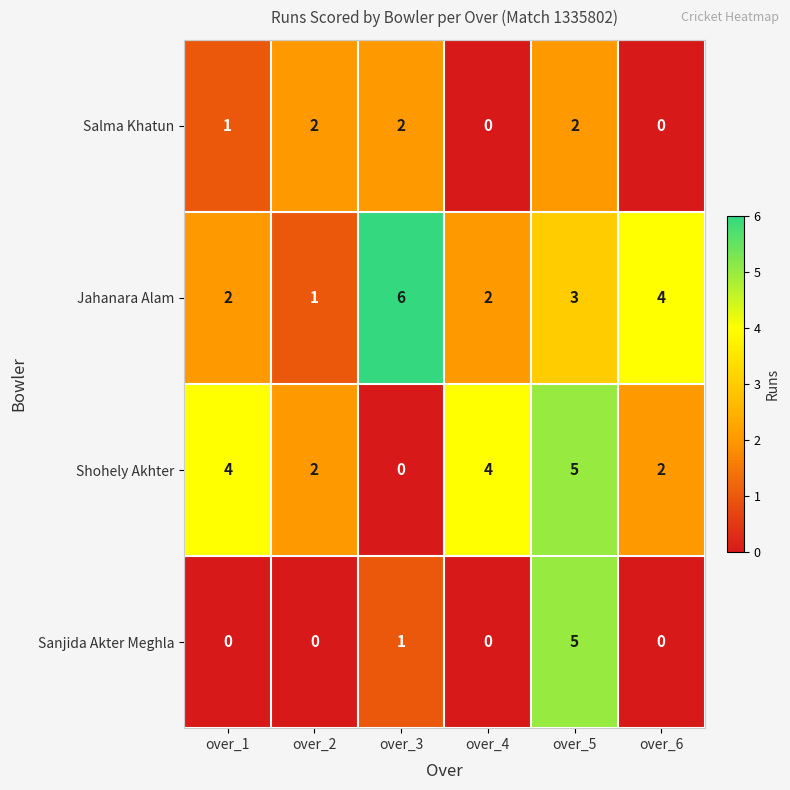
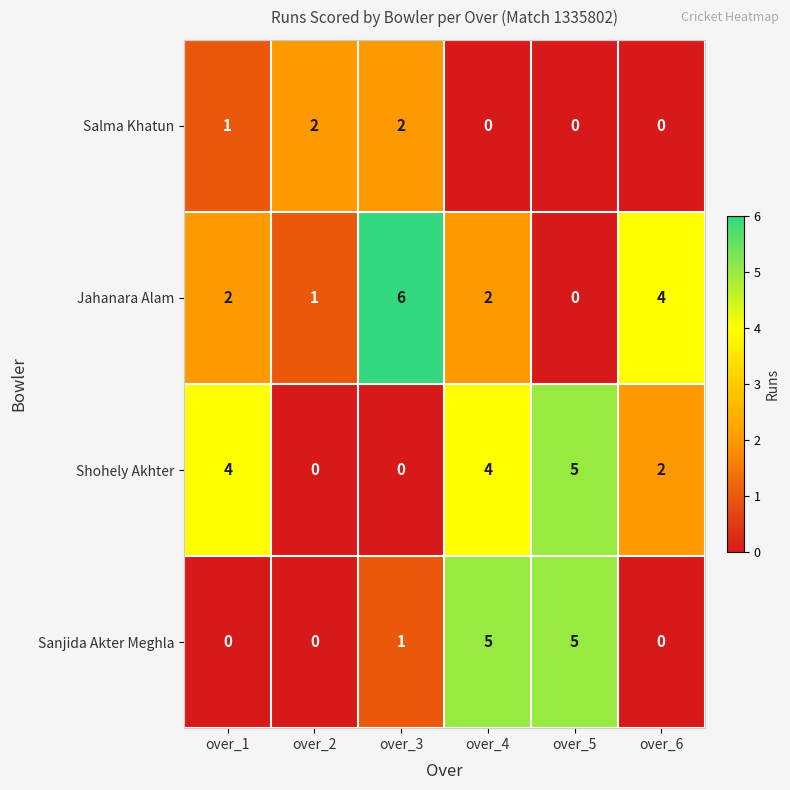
  {
    "Salma Khatun": {
      "over_1": 1,
      "over_2": 2,
      "over_3": 2,
      "over_4": 0,
-     "over_5": 2,
+     "over_5": 0,
      "over_6": 0
    },
    "Jahanara Alam": {
      "over_1": 2,
      "over_2": 1,
      "over_3": 6,
      "over_4": 2,
-     "over_5": 3,
+     "over_5": 0,
      "over_6": 4
    },
    "Shohely Akhter": {
      "over_1": 4,
-     "over_2": 2,
+     "over_2": 0,
      "over_3": 0,
      "over_4": 4,
      "over_5": 5,
      "over_6": 2
    },
    "Sanjida Akter Meghla": {
      "over_1": 0,
      "over_2": 0,
      "over_3": 1,
-     "over_4": 0,
+     "over_4": 5,
      "over_5": 5,
      "over_6": 0
    }
  }
